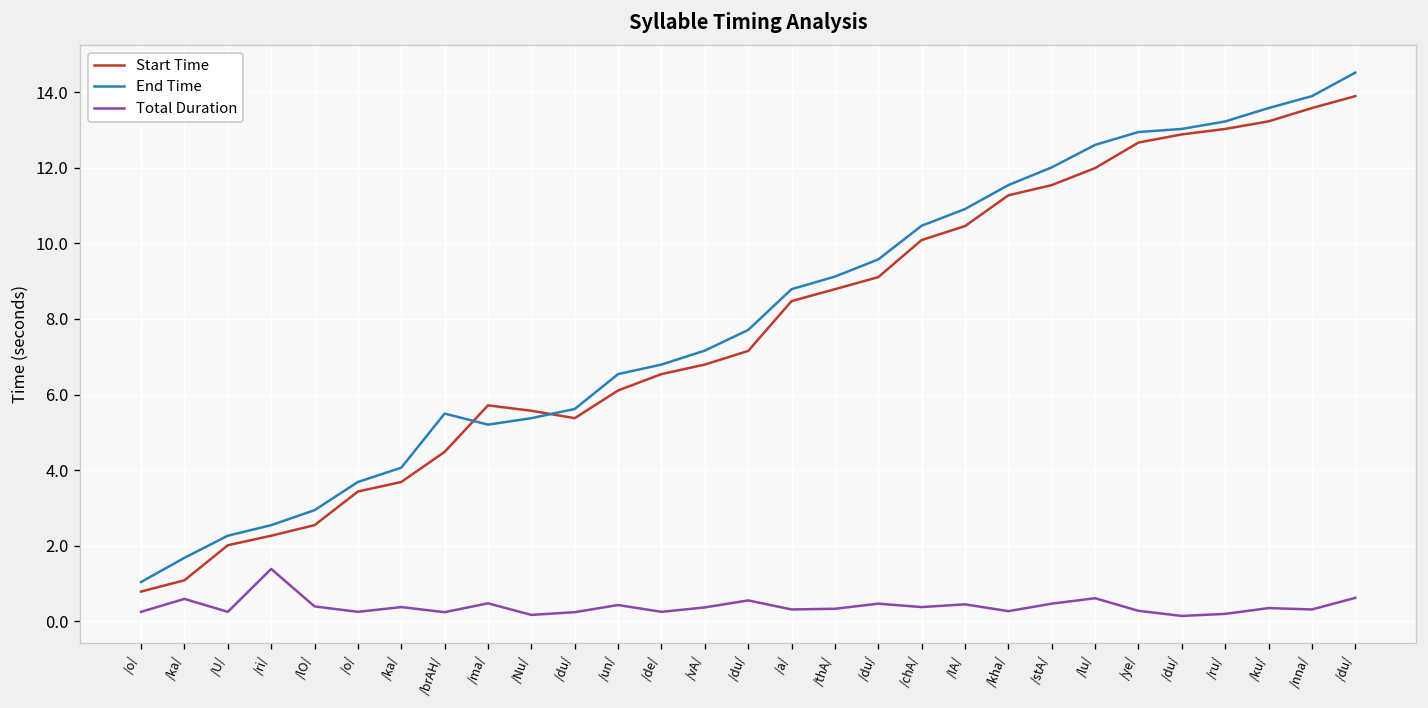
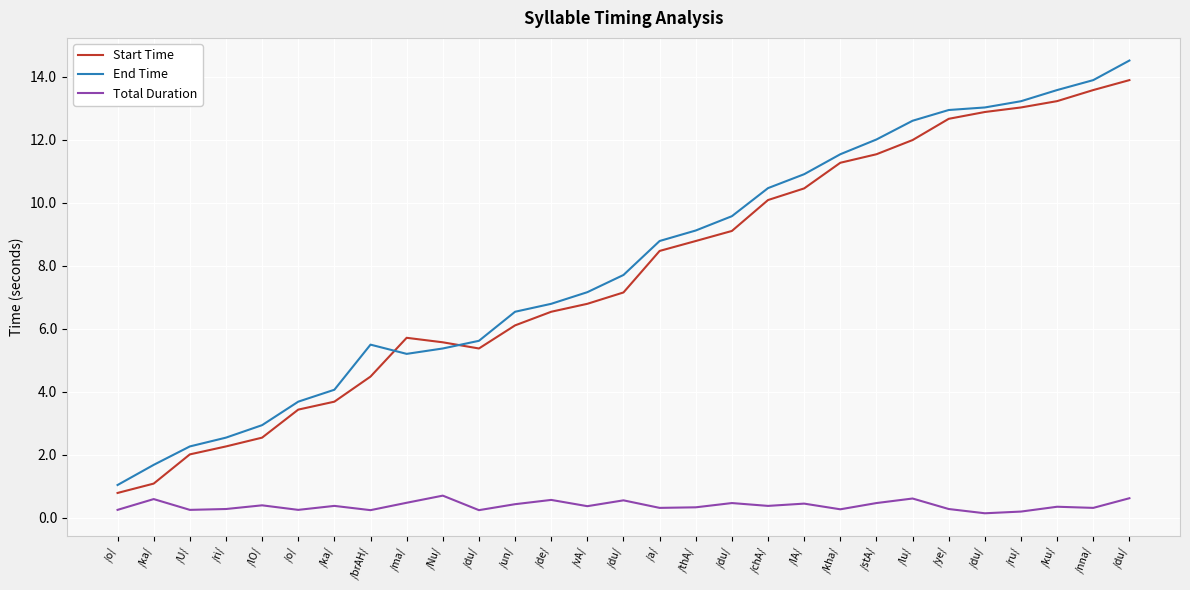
  {
    "Start Time": {
      "/U/": 2.0,
      "/ri/": 2.3,
      "/lO/": 2.5,
      "/brAH/": 4.5,
      "/ma/": 5.7,
      "/Nu/": 5.6,
      "/un/": 6.1,
      "/de/": 6.5,
      "/vA/": 6.8,
      "/a/": 8.5,
      "/thA/": 8.8,
      "/chA/": 10.1,
      "/IA/": 10.5,
      "/kha/": 11.3,
      "/stA/": 11.5,
      "/lu/": 12.0,
      "/ye/": 12.7,
      "/ru/": 13.0,
      "/ku/": 13.2,
      "/nna/": 13.6
    },
    "End Time": {
      "/U/": 2.3,
      "/ri/": 2.5,
      "/lO/": 2.9,
      "/brAH/": 5.5,
      "/ma/": 5.2,
      "/Nu/": 5.4,
      "/un/": 6.5,
      "/de/": 6.8,
      "/vA/": 7.2,
      "/a/": 8.8,
      "/thA/": 9.1,
      "/chA/": 10.5,
      "/IA/": 10.9,
      "/kha/": 11.5,
      "/stA/": 12.0,
      "/lu/": 12.6,
      "/ye/": 12.9,
      "/ru/": 13.2,
      "/ku/": 13.6,
      "/nna/": 13.9
    },
    "Total Duration": {
      "/U/": 0.3,
-     "/ri/": 1.4,
+     "/ri/": 0.3,
      "/lO/": 0.4,
      "/brAH/": 0.2,
      "/ma/": 0.5,
-     "/Nu/": 0.2,
+     "/Nu/": 0.7,
      "/un/": 0.4,
-     "/de/": 0.3,
+     "/de/": 0.6,
      "/vA/": 0.4,
      "/a/": 0.3,
      "/thA/": 0.3,
      "/chA/": 0.4,
      "/IA/": 0.5,
      "/kha/": 0.3,
      "/stA/": 0.5,
      "/lu/": 0.6,
      "/ye/": 0.3,
      "/ru/": 0.2,
      "/ku/": 0.4,
      "/nna/": 0.3
    }
  }
